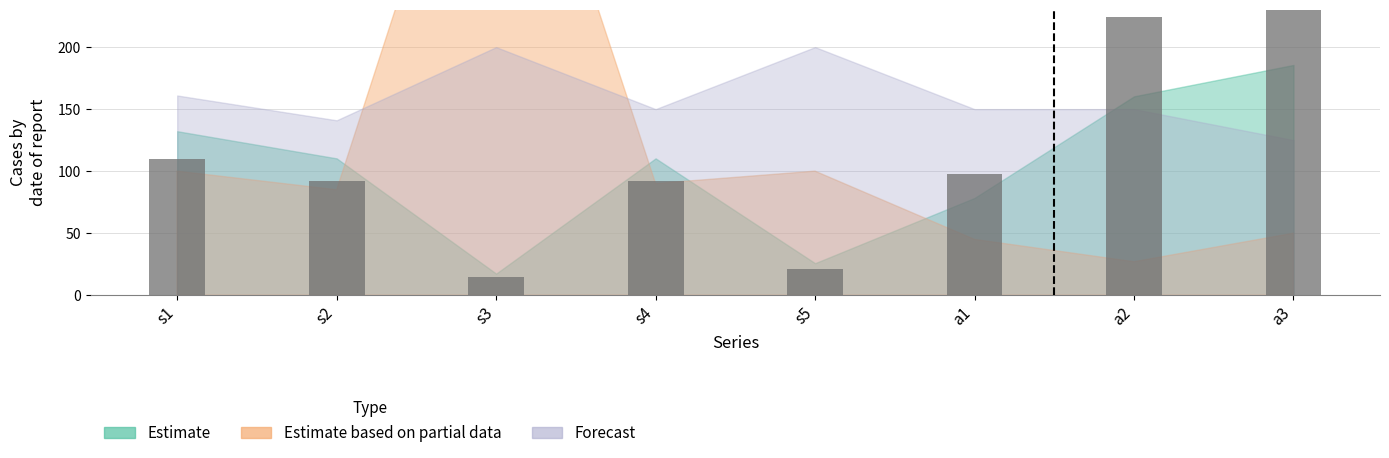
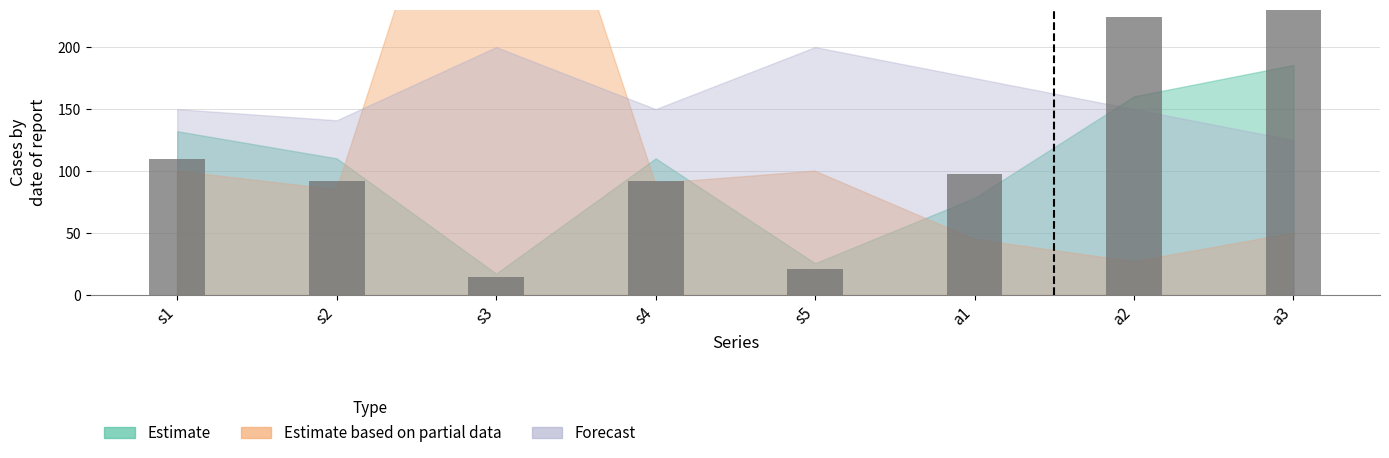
  {
    "Estimate": {
      "s1": 132,
      "s2": 110,
      "s3": 17,
      "s4": 110,
      "s5": 26,
      "a1": 78,
      "a2": 160,
      "a3": 186
    },
    "Estimate based on partial data": {
      "s1": 100,
      "s2": 85,
      "s4": 90,
      "s5": 100,
      "a1": 45,
      "a2": 27,
      "a3": 50
    },
    "Forecast": {
-     "s1": 161,
+     "s1": 150,
      "s2": 141,
      "s3": 200,
      "s4": 150,
      "s5": 200,
-     "a1": 150,
+     "a1": 175,
      "a2": 150,
      "a3": 125
    }
  }
